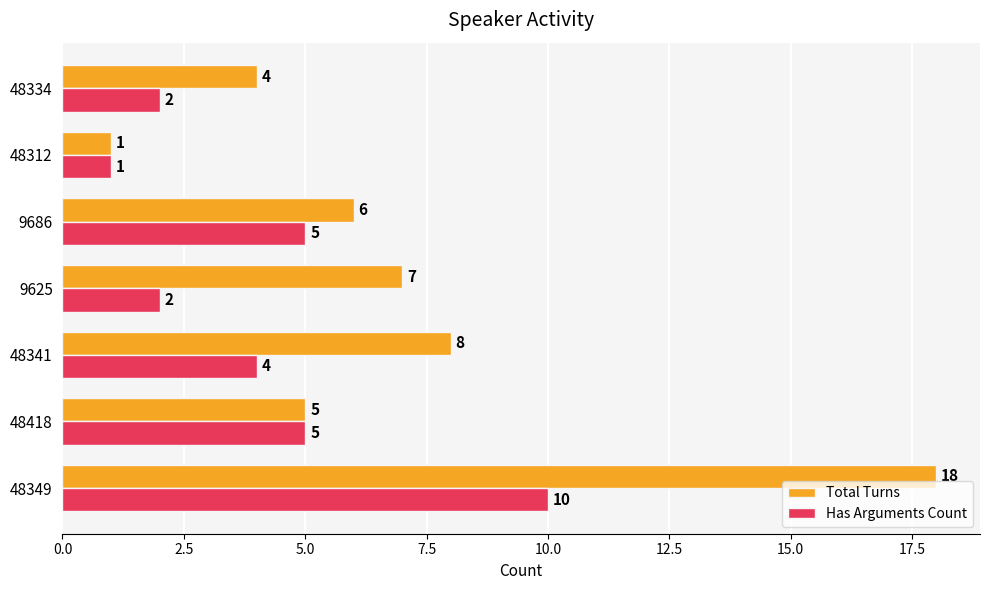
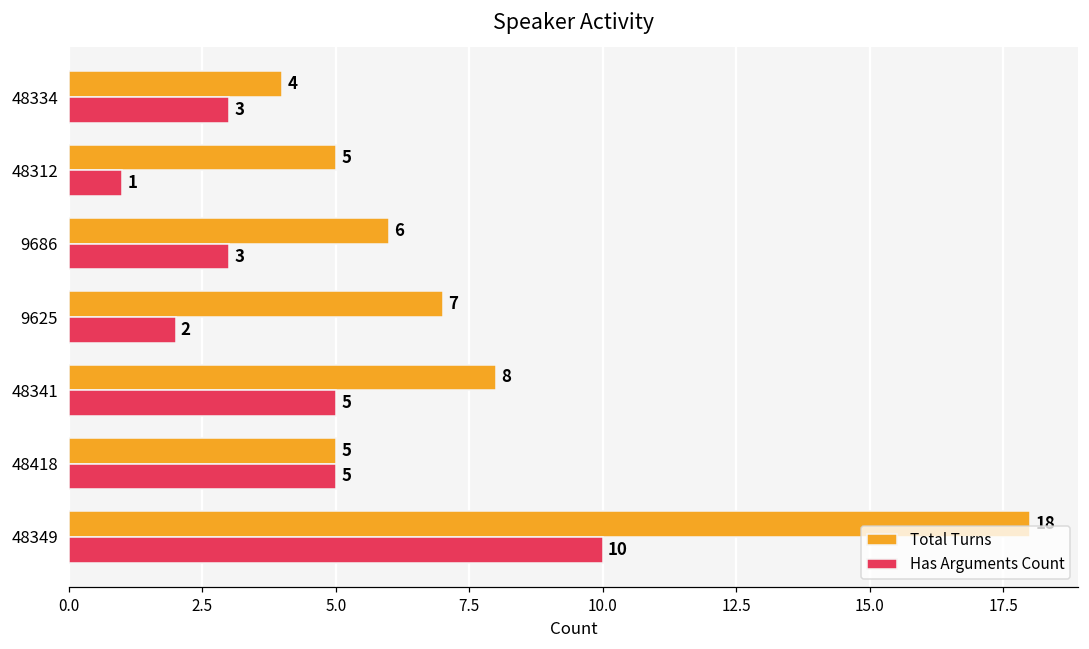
  {
    "Total Turns": {
      "48334": 4,
-     "48312": 1,
+     "48312": 5,
      "9686": 6,
      "9625": 7,
      "48341": 8,
      "48418": 5
    },
    "Has Arguments Count": {
-     "48334": 2,
+     "48334": 3,
      "48312": 1,
-     "9686": 5,
+     "9686": 3,
      "9625": 2,
-     "48341": 4,
+     "48341": 5,
      "48418": 5,
      "48349": 10
    }
  }
